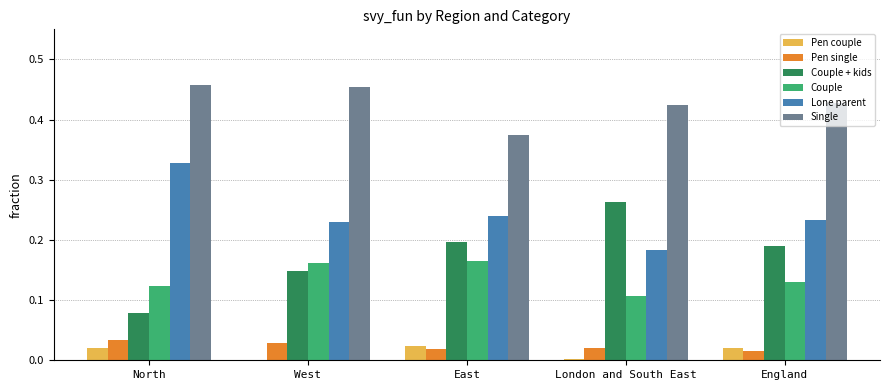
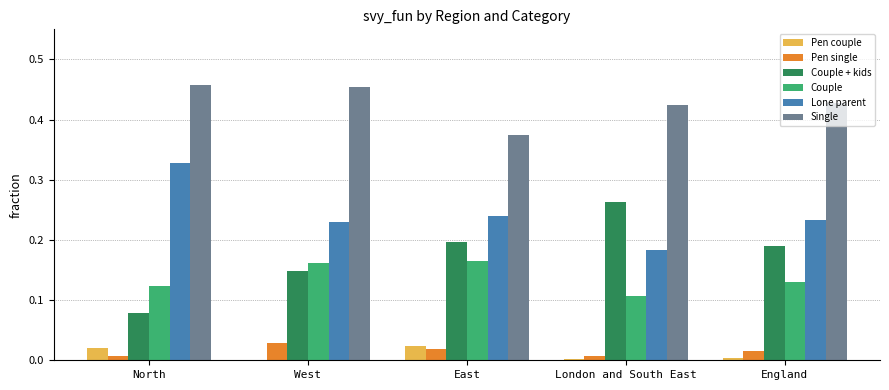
  {
    "Pen couple": {
      "North": 0.02,
      "West": 0.00,
      "East": 0.02,
-     "England": 0.02
+     "England": 0.00
    },
    "Pen single": {
-     "North": 0.03,
+     "North": 0.01,
      "West": 0.03,
      "East": 0.02,
-     "London and South East": 0.02,
+     "London and South East": 0.01,
      "England": 0.02
    }
  }
